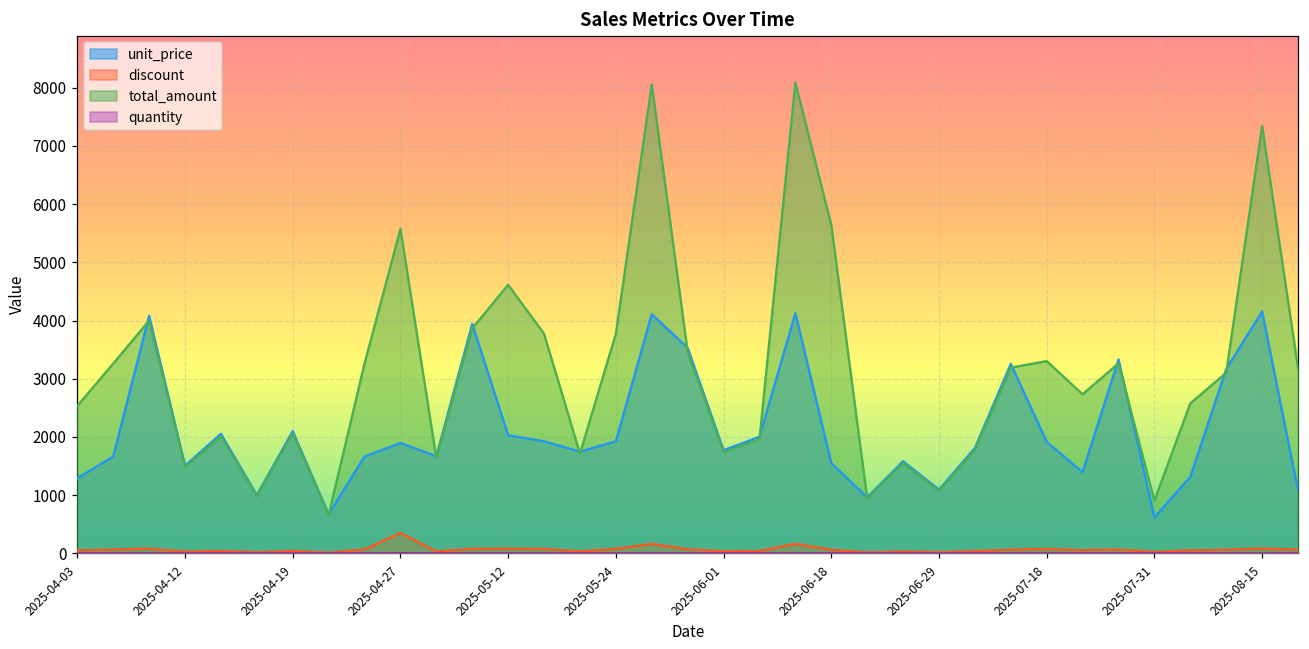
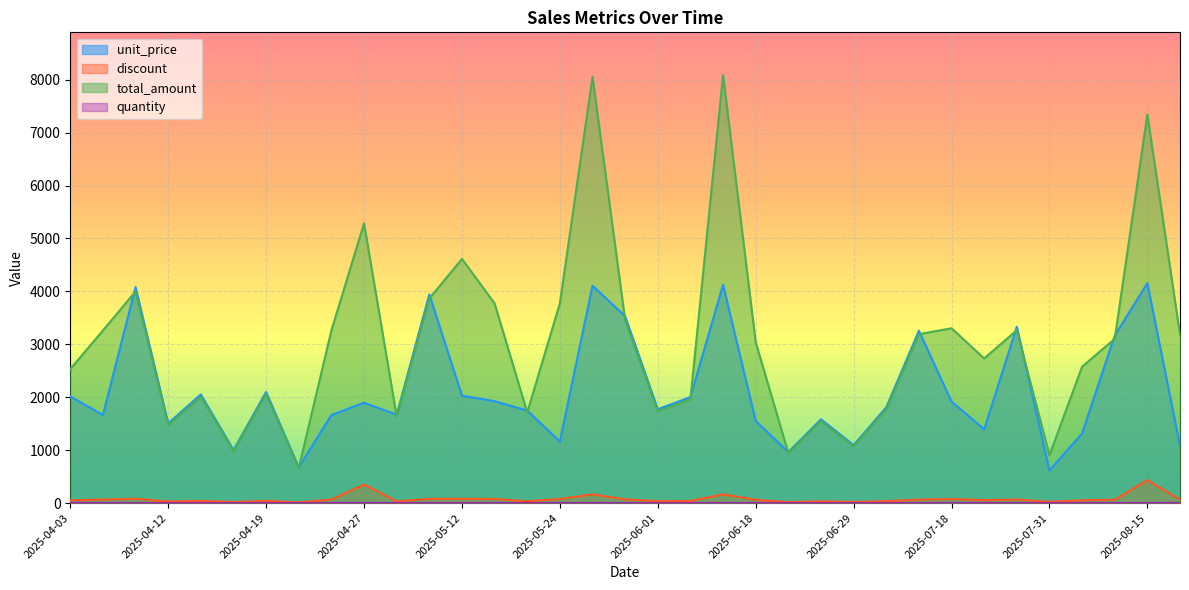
  {
    "unit_price": {
-     "2025-04-03": 1300,
+     "2025-04-03": 2000,
      "2025-04-27": 1900,
      "2025-05-12": 2000,
-     "2025-05-24": 1900,
+     "2025-05-24": 1200,
      "2025-06-18": 1600,
      "2025-07-18": 1900,
      "2025-07-31": 600,
      "2025-08-15": 4200
    },
    "discount": {
      "2025-04-03": 100,
      "2025-04-27": 400,
      "2025-05-12": 100,
      "2025-05-24": 100,
      "2025-06-18": 100,
      "2025-07-18": 100,
-     "2025-08-15": 100
+     "2025-08-15": 400
    },
    "total_amount": {
      "2025-04-03": 2500,
-     "2025-04-27": 5600,
+     "2025-04-27": 5300,
      "2025-05-12": 4600,
      "2025-05-24": 3800,
-     "2025-06-18": 5600,
+     "2025-06-18": 3000,
      "2025-07-18": 3300,
      "2025-07-31": 900,
      "2025-08-15": 7300
    },
    "quantity": {
      "2025-04-03": 0,
      "2025-04-27": 0,
      "2025-05-12": 0,
      "2025-05-24": 0,
      "2025-06-18": 0,
      "2025-07-18": 0,
      "2025-08-15": 0
    }
  }
